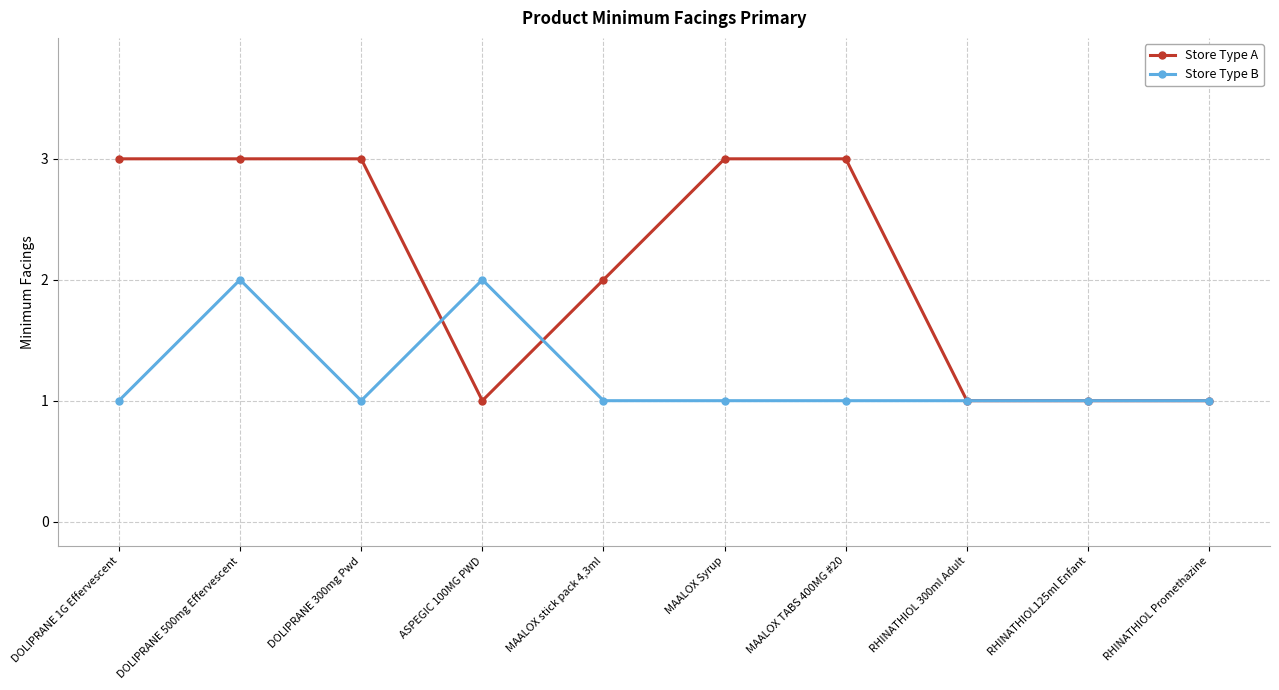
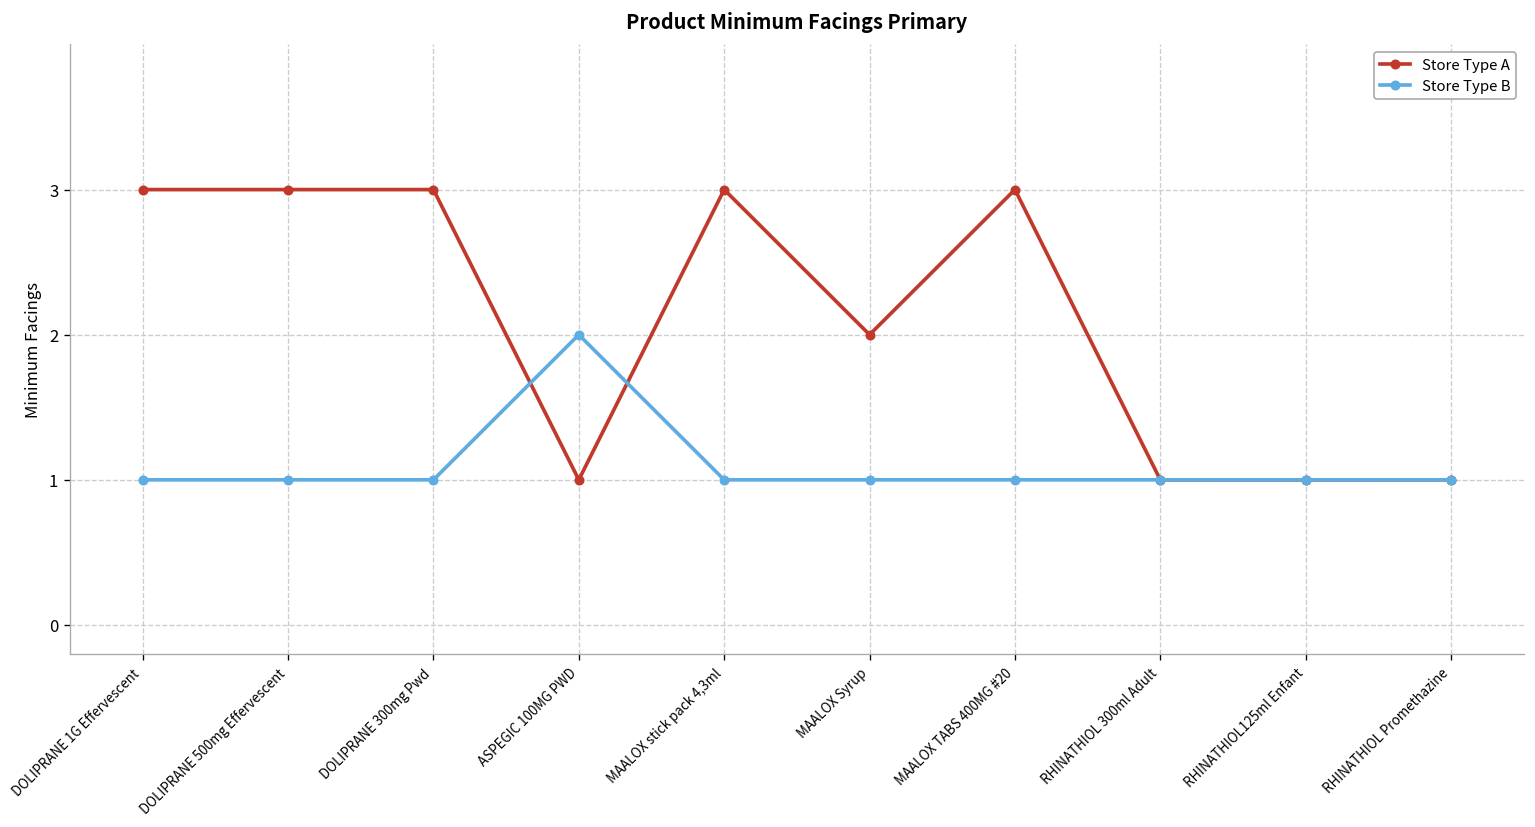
  {
    "Store Type A": {
      "DOLIPRANE 1G Effervescent": 3,
      "DOLIPRANE 500mg Effervescent": 3,
      "DOLIPRANE 300mg Pwd": 3,
      "ASPEGIC 100MG PWD": 1,
-     "MAALOX stick pack 4,3ml": 2,
-     "MAALOX Syrup": 3,
+     "MAALOX stick pack 4,3ml": 3,
+     "MAALOX Syrup": 2,
      "MAALOX TABS 400MG #20": 3
    },
    "Store Type B": {
      "DOLIPRANE 1G Effervescent": 1,
-     "DOLIPRANE 500mg Effervescent": 2,
+     "DOLIPRANE 500mg Effervescent": 1,
      "DOLIPRANE 300mg Pwd": 1,
      "ASPEGIC 100MG PWD": 2,
      "MAALOX stick pack 4,3ml": 1,
      "MAALOX Syrup": 1,
      "MAALOX TABS 400MG #20": 1
    }
  }
